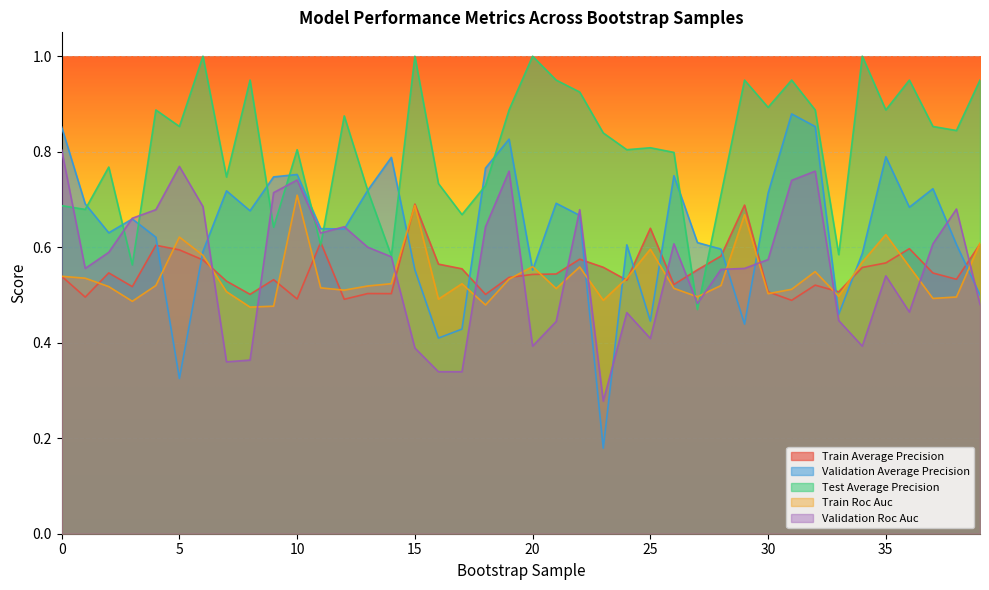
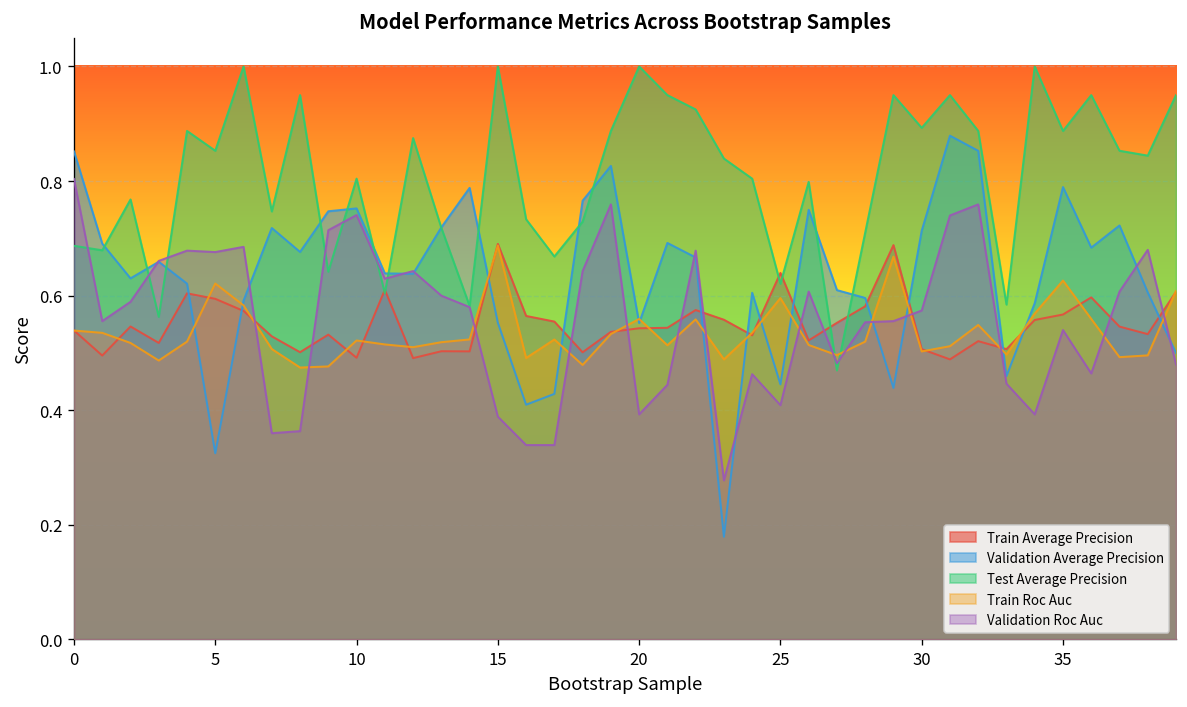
  {
    "Train Average Precision": {
      "5": 0.59,
      "10": 0.49,
      "20": 0.54,
      "25": 0.64,
      "35": 0.57
    },
    "Validation Average Precision": {
      "0": 0.85,
      "5": 0.33,
      "10": 0.75,
      "15": 0.55,
      "20": 0.55,
      "25": 0.45,
      "30": 0.71,
      "35": 0.79
    },
    "Test Average Precision": {
      "0": 0.69,
      "5": 0.85,
      "10": 0.80,
      "15": 1.00,
      "20": 1.00,
-     "25": 0.81,
+     "25": 0.62,
      "30": 0.89,
      "35": 0.89
    },
    "Train Roc Auc": {
      "5": 0.62,
-     "10": 0.71,
+     "10": 0.52,
      "20": 0.56,
      "25": 0.60,
      "35": 0.63
    },
    "Validation Roc Auc": {
      "0": 0.80,
-     "5": 0.77,
+     "5": 0.68,
      "10": 0.74,
      "15": 0.39,
      "20": 0.39,
      "25": 0.41,
      "30": 0.57,
      "35": 0.54
    }
  }
